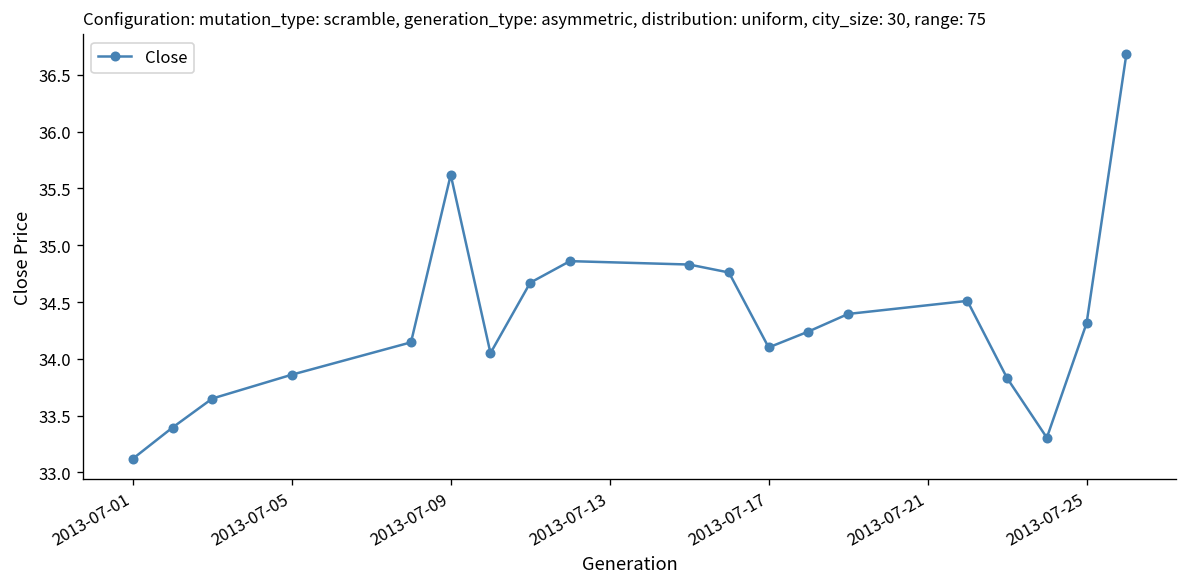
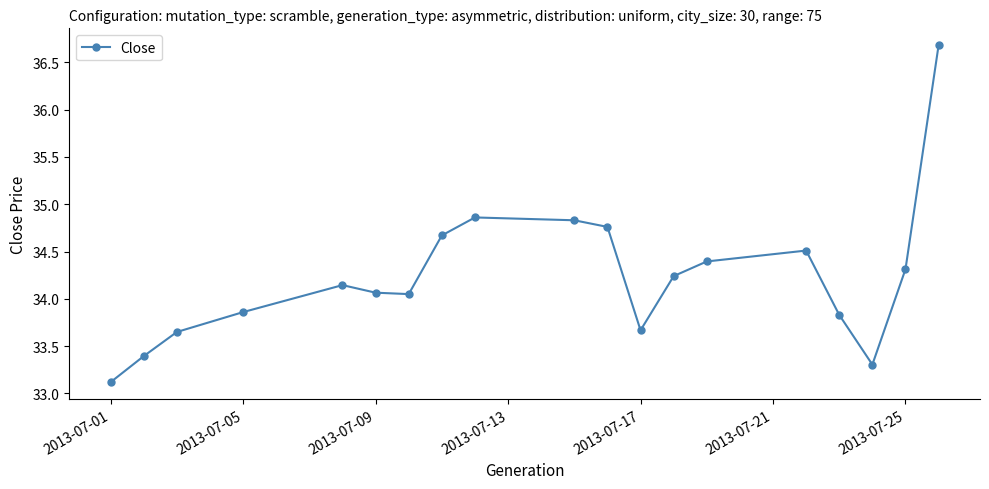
  {
    "2013-07-01": 33.1,
    "2013-07-05": 33.9,
-   "2013-07-09": 35.6,
-   "2013-07-17": 34.1,
+   "2013-07-09": 34.1,
+   "2013-07-17": 33.7,
    "2013-07-25": 34.3
  }
